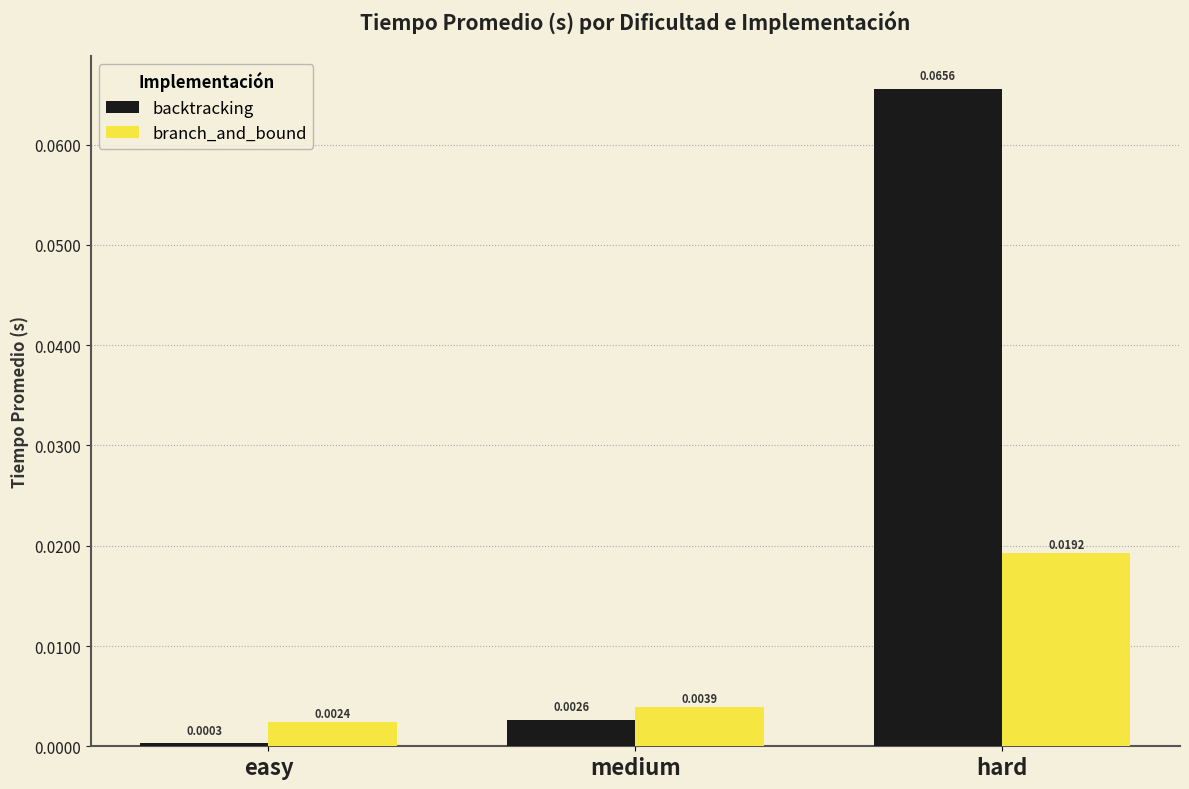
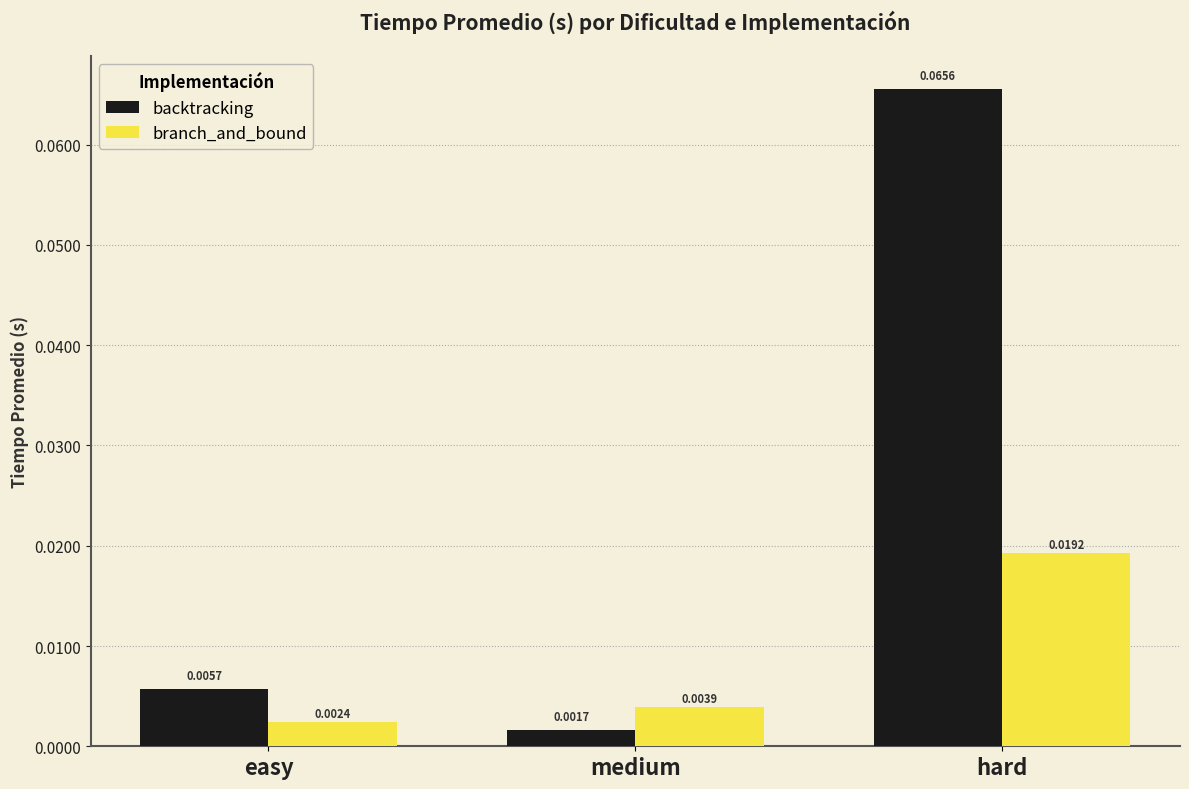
  {
    "backtracking": {
-     "easy": 0.0003,
-     "medium": 0.0026,
+     "easy": 0.0057,
+     "medium": 0.0017,
      "hard": 0.0656
    },
    "branch_and_bound": {
      "easy": 0.0024,
      "medium": 0.0039,
      "hard": 0.0192
    }
  }
